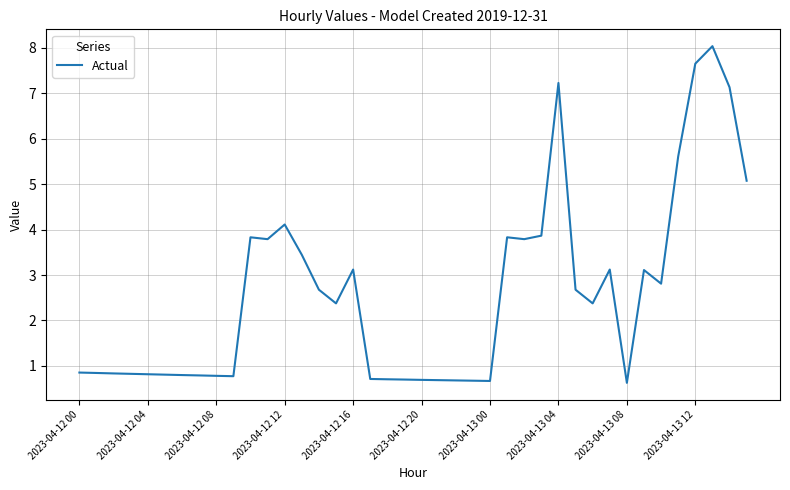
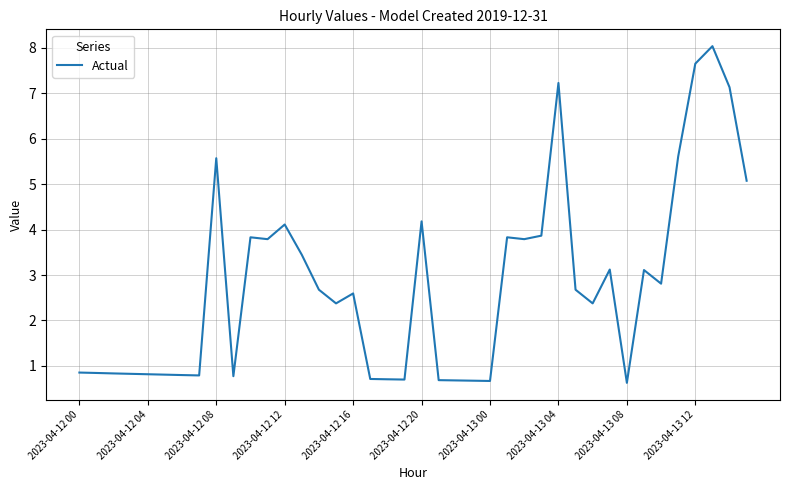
  {
    "2023-04-12 00": 0.9,
    "2023-04-12 04": 0.8,
-   "2023-04-12 08": 0.8,
+   "2023-04-12 08": 5.6,
    "2023-04-12 12": 4.1,
-   "2023-04-12 16": 3.1,
-   "2023-04-12 20": 0.7,
+   "2023-04-12 16": 2.6,
+   "2023-04-12 20": 4.2,
    "2023-04-13 00": 0.7,
    "2023-04-13 04": 7.2,
    "2023-04-13 08": 0.6,
    "2023-04-13 12": 7.7
  }
